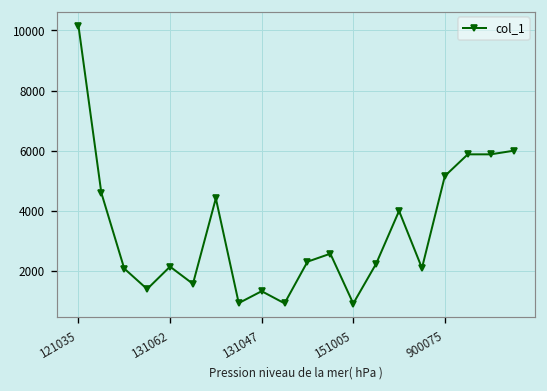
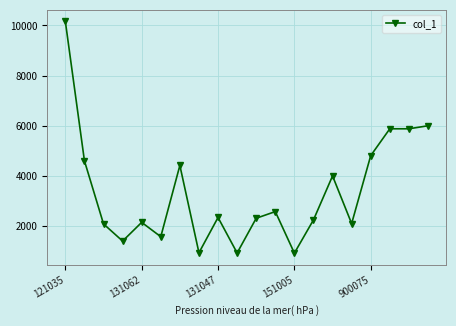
  {
    "121035": 10200,
    "131062": 2100,
-   "131047": 1300,
+   "131047": 2300,
    "151005": 900,
-   "900075": 5200
+   "900075": 4800
  }
